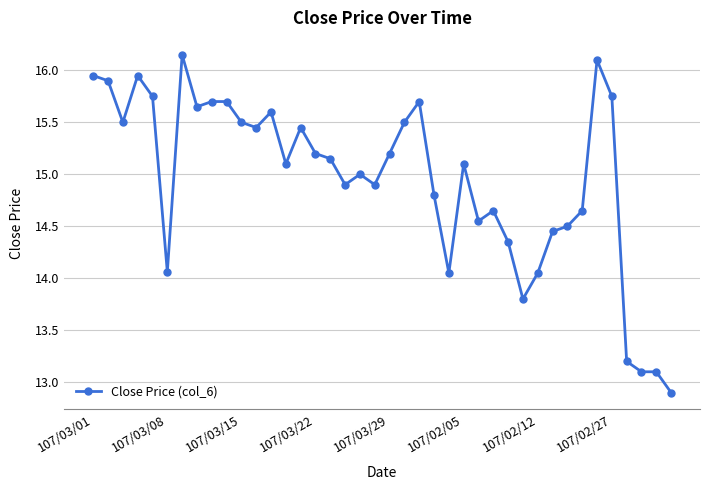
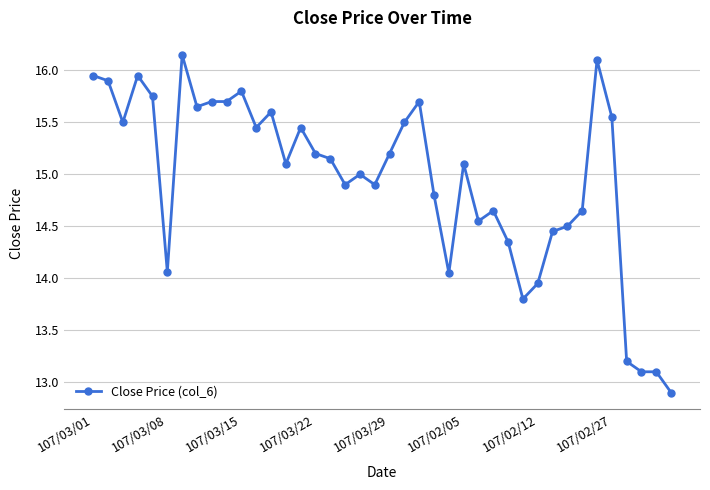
  {
    "107/03/01": 15.95,
    "107/03/08": 14.06,
-   "107/03/15": 15.5,
+   "107/03/15": 15.8,
    "107/03/22": 15.20,
    "107/03/29": 15.20,
    "107/02/05": 15.10,
-   "107/02/12": 14.05,
-   "107/02/27": 15.75
+   "107/02/12": 13.95,
+   "107/02/27": 15.55
  }
